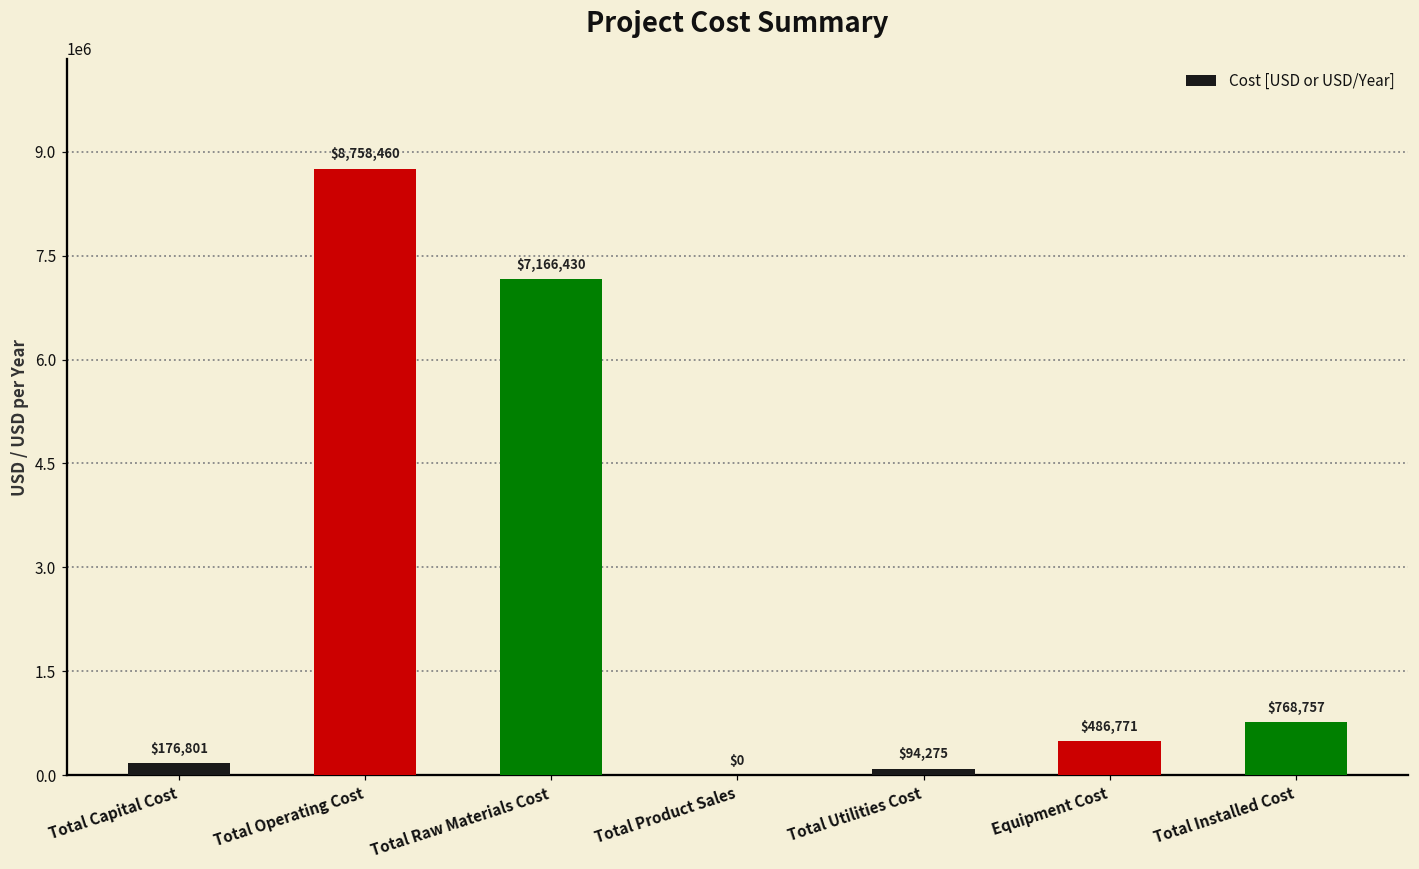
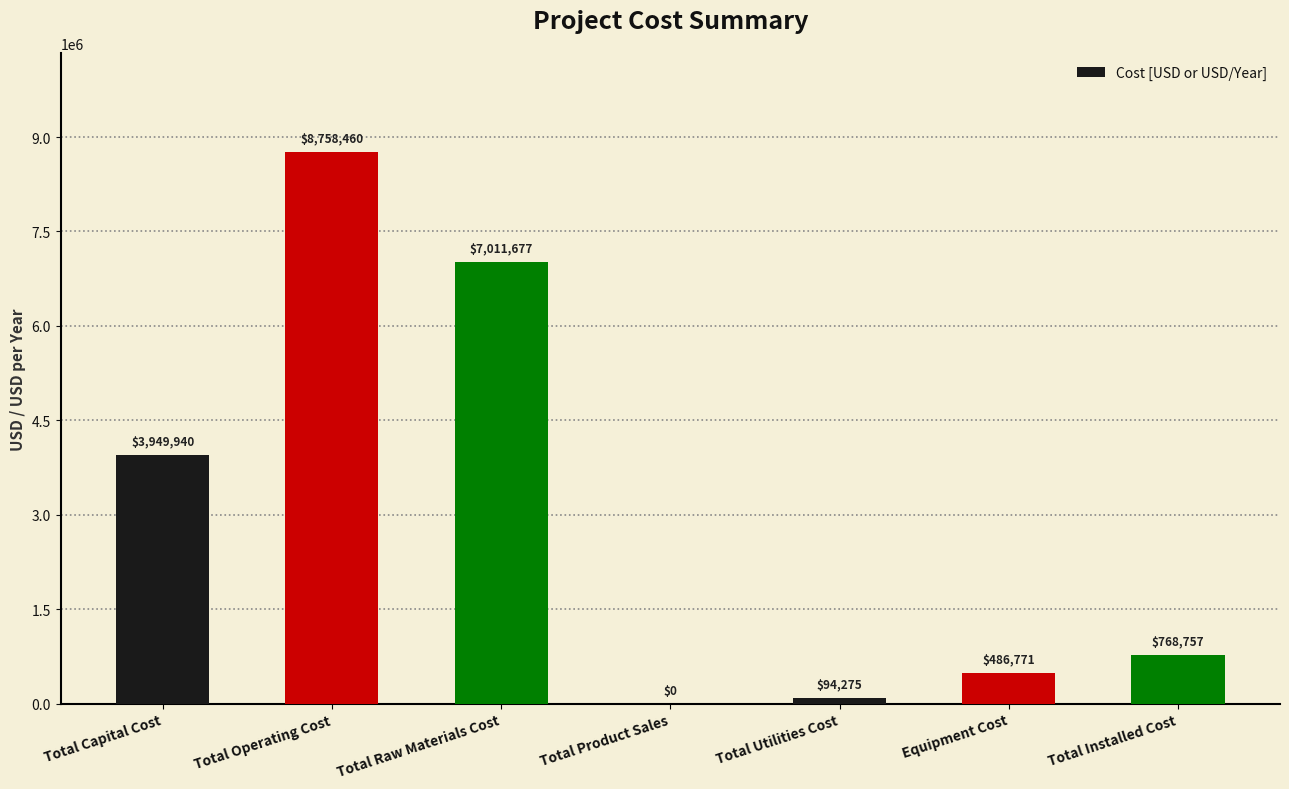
  {
-   "Total Capital Cost": "$176,801",
+   "Total Capital Cost": "$3,949,940",
    "Total Operating Cost": "$8,758,460",
-   "Total Raw Materials Cost": "$7,166,430",
+   "Total Raw Materials Cost": "$7,011,677",
    "Total Product Sales": "$0",
    "Total Utilities Cost": "$94,275",
    "Equipment Cost": "$486,771",
    "Total Installed Cost": "$768,757"
  }
